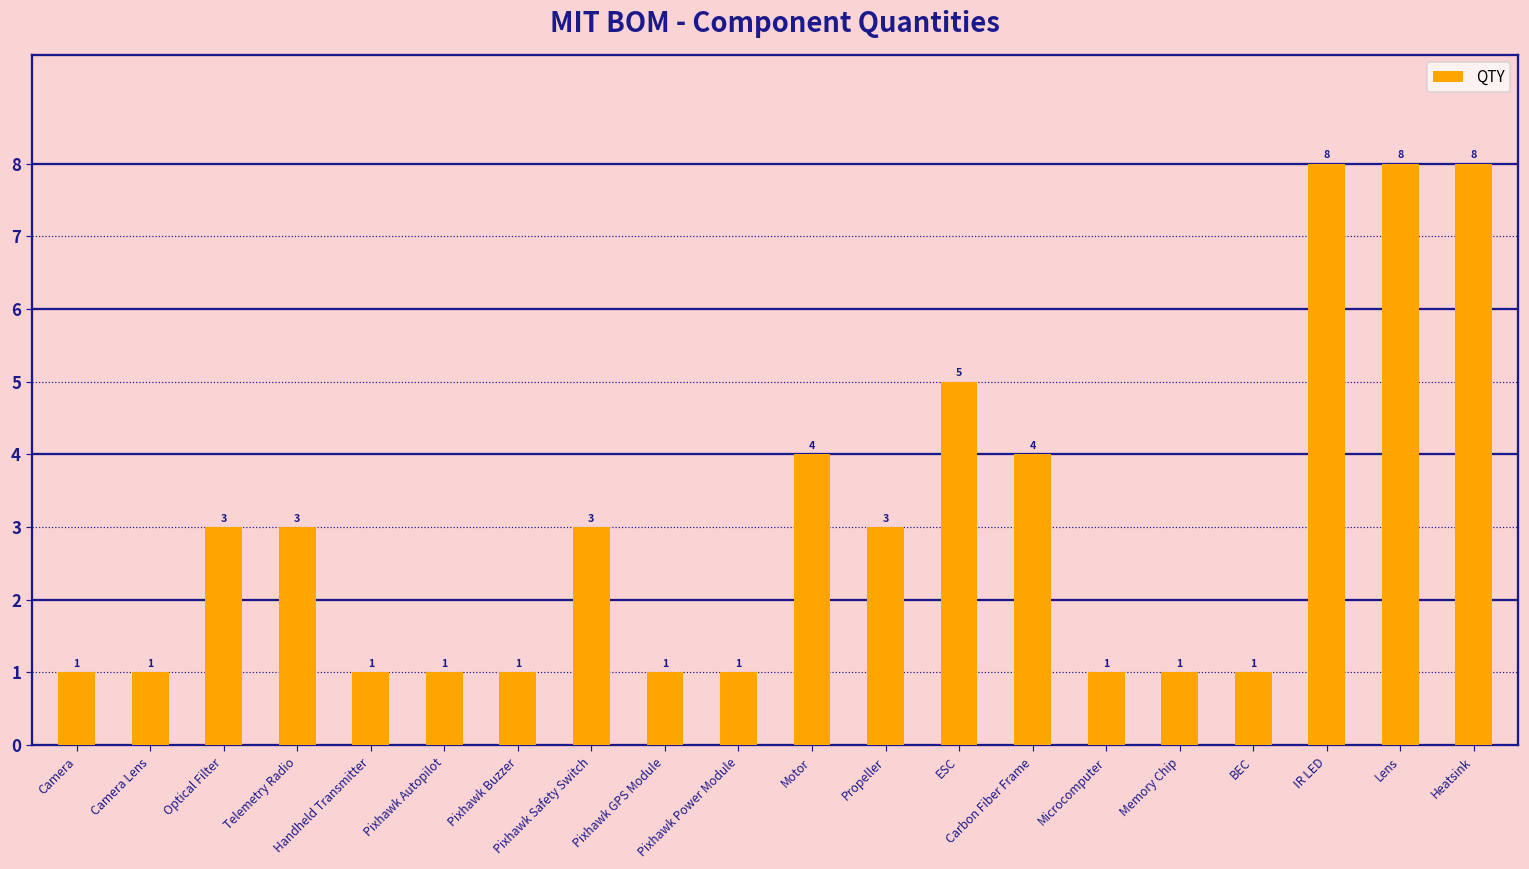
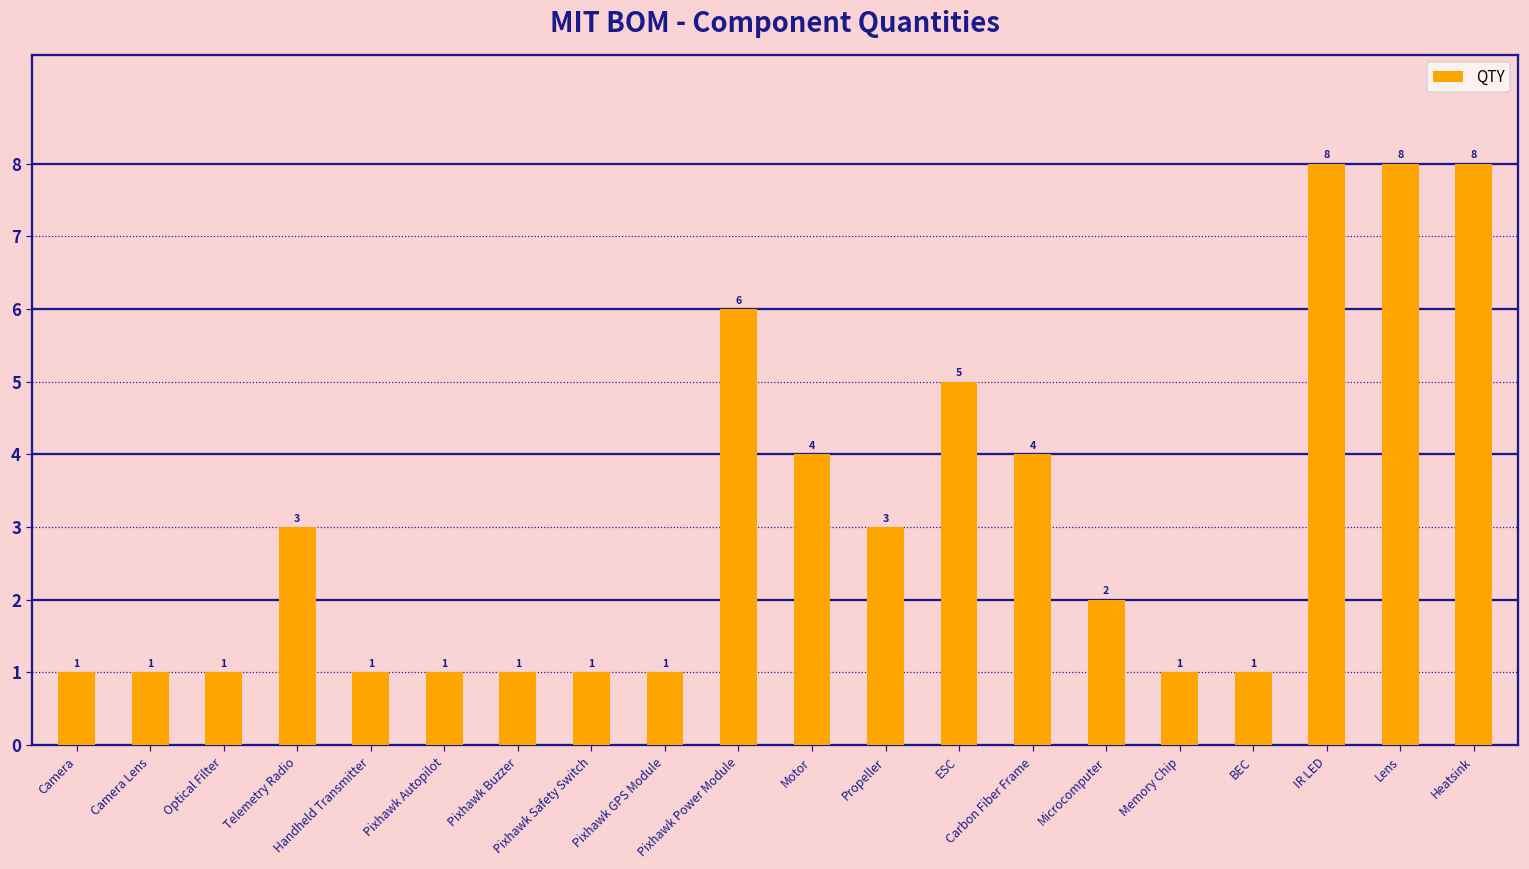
  {
    "Camera": 1,
    "Camera Lens": 1,
-   "Optical Filter": 3,
+   "Optical Filter": 1,
    "Telemetry Radio": 3,
    "Handheld Transmitter": 1,
    "Pixhawk Autopilot": 1,
    "Pixhawk Buzzer": 1,
-   "Pixhawk Safety Switch": 3,
+   "Pixhawk Safety Switch": 1,
    "Pixhawk GPS Module": 1,
-   "Pixhawk Power Module": 1,
+   "Pixhawk Power Module": 6,
    "Motor": 4,
    "Propeller": 3,
    "ESC": 5,
    "Carbon Fiber Frame": 4,
-   "Microcomputer": 1,
+   "Microcomputer": 2,
    "Memory Chip": 1,
    "BEC": 1,
    "IR LED": 8,
    "Lens": 8,
    "Heatsink": 8
  }
